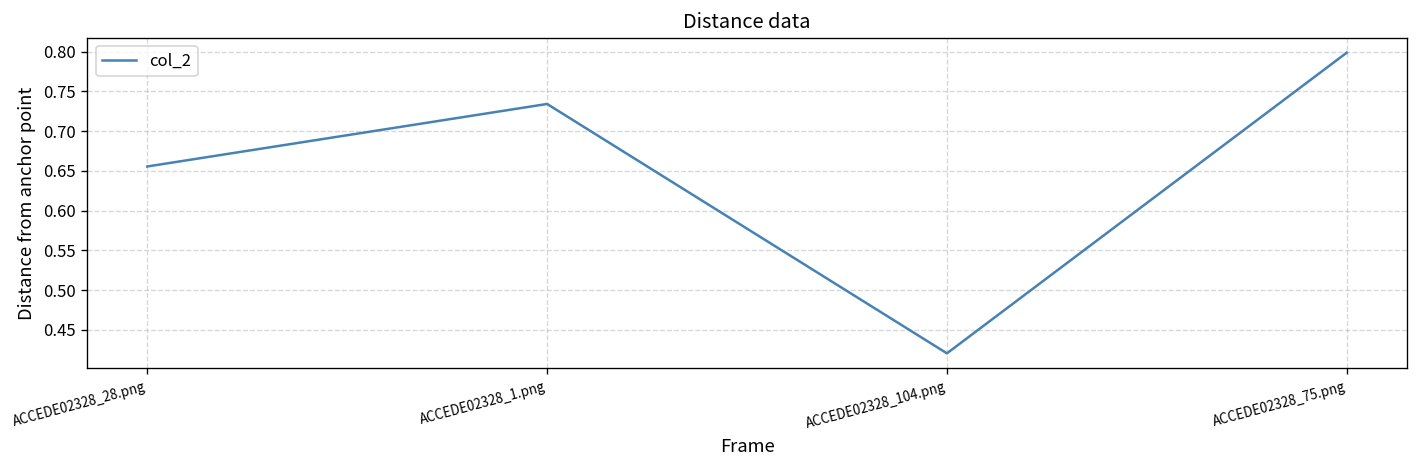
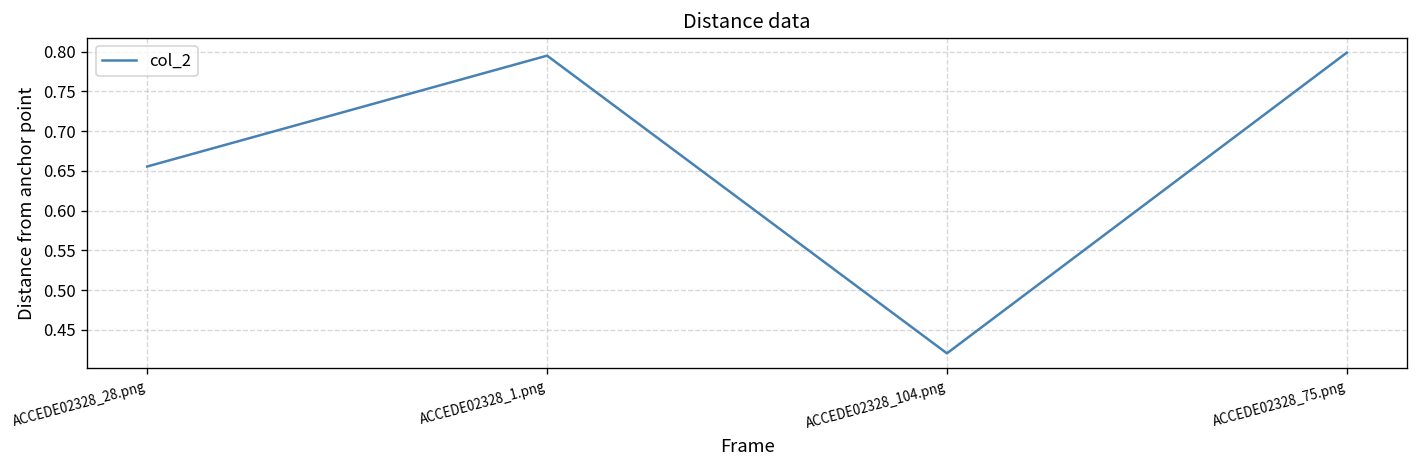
  {
    "ACCEDE02328_28.png": 0.66,
-   "ACCEDE02328_1.png": 0.73,
+   "ACCEDE02328_1.png": 0.79,
    "ACCEDE02328_104.png": 0.42,
    "ACCEDE02328_75.png": 0.80
  }
